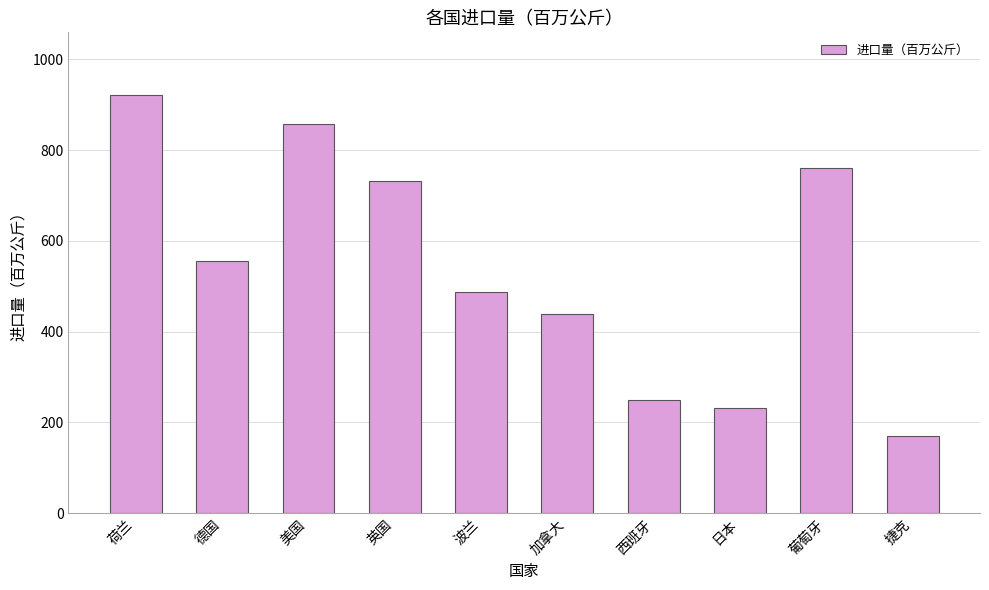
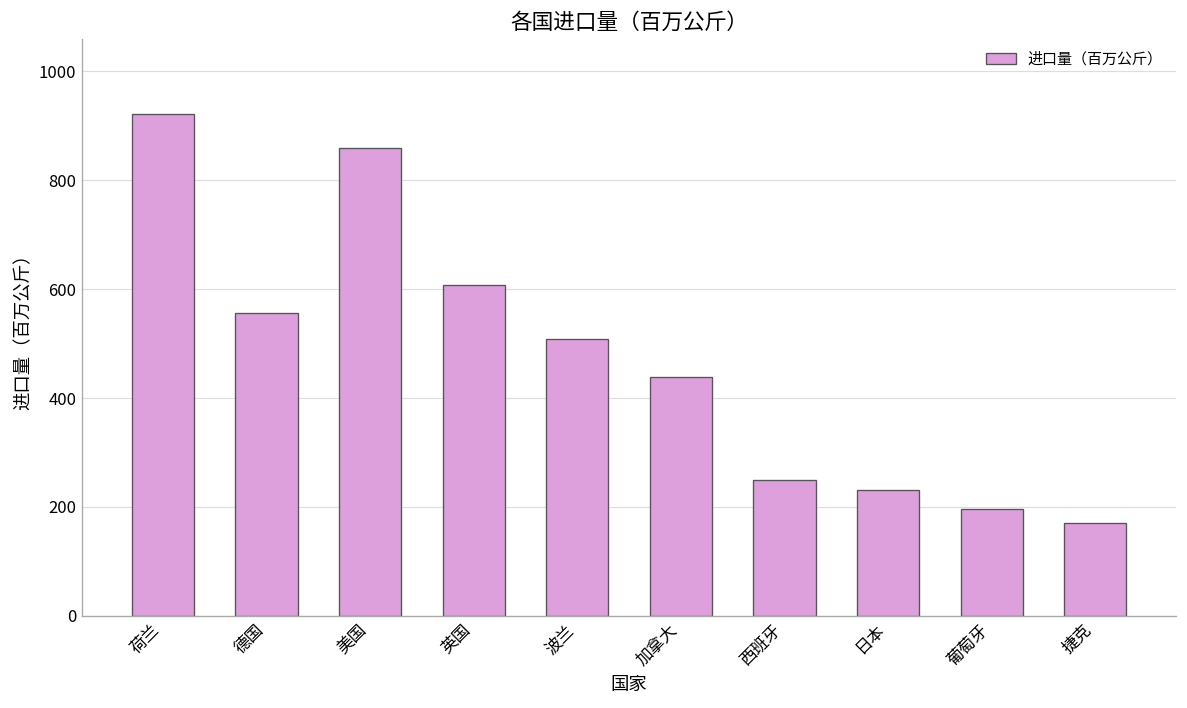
  {
    "荷兰": 920,
    "德国": 560,
    "美国": 860,
-   "英国": 730,
-   "波兰": 490,
+   "英国": 610,
+   "波兰": 510,
    "加拿大": 440,
    "西班牙": 250,
    "日本": 230,
-   "葡萄牙": 760,
+   "葡萄牙": 200,
    "捷克": 170
  }
